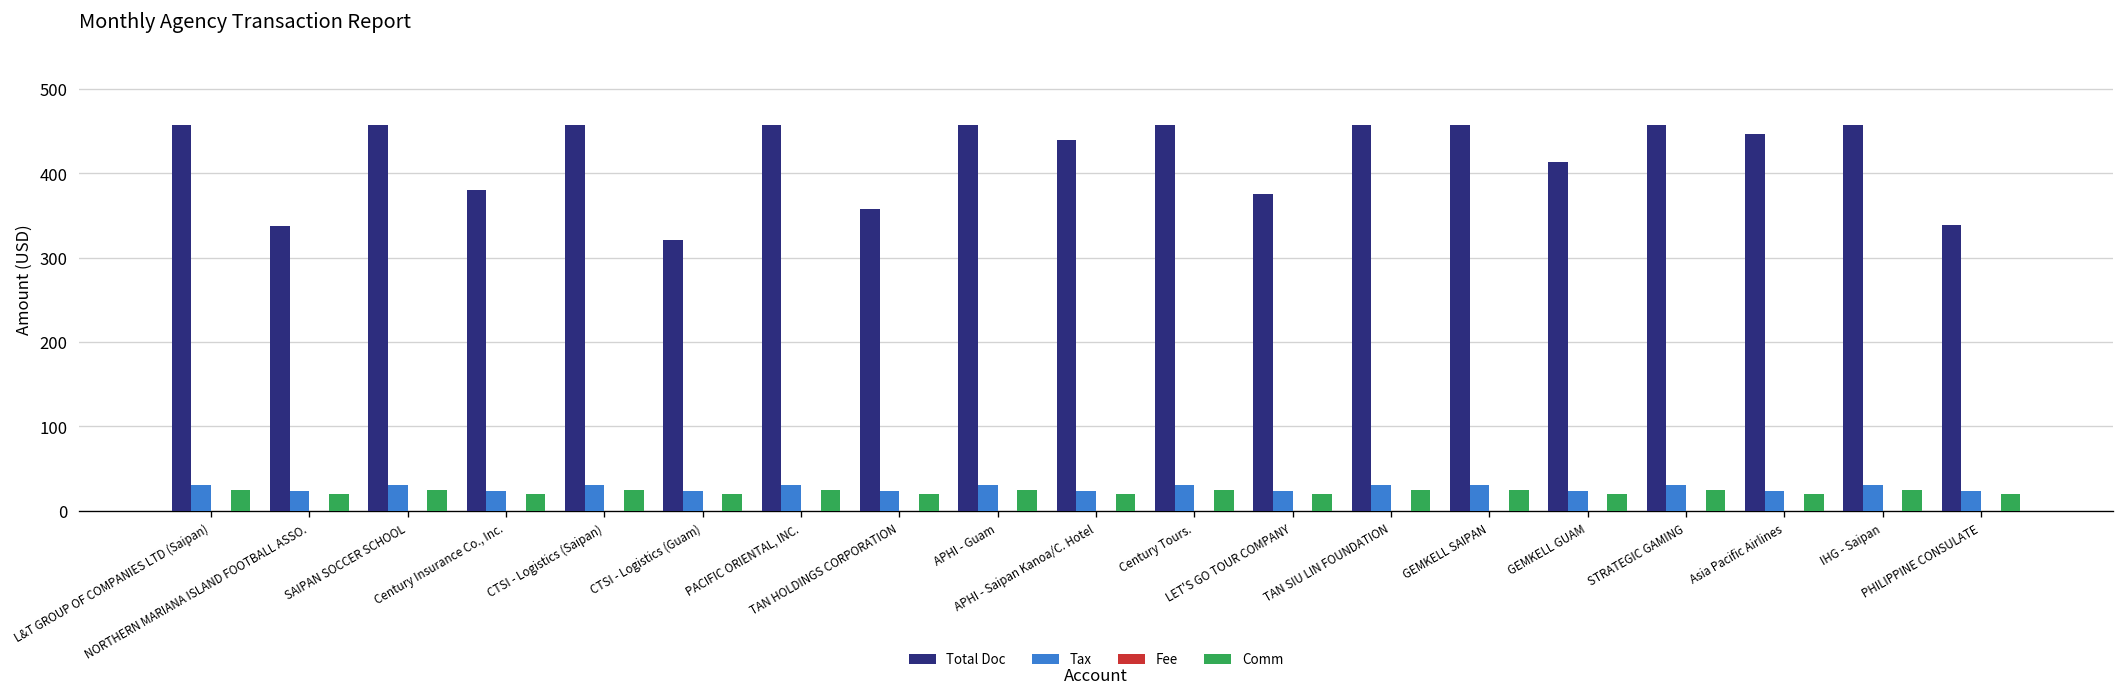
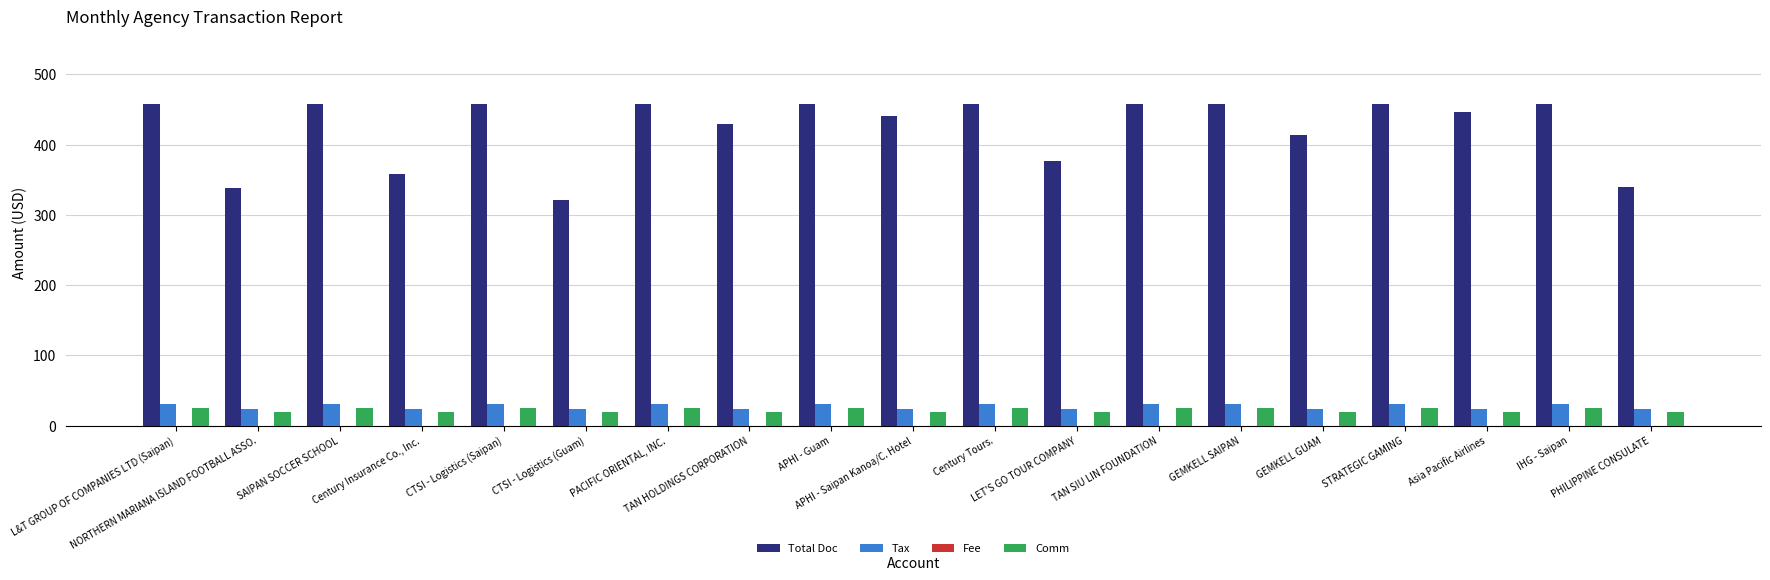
  {
    "Total Doc": {
      "L&T GROUP OF COMPANIES LTD (Saipan)": 460,
      "NORTHERN MARIANA ISLAND FOOTBALL ASSO.": 340,
      "SAIPAN SOCCER SCHOOL": 460,
-     "Century Insurance Co., Inc.": 380,
+     "Century Insurance Co., Inc.": 360,
      "CTSI - Logistics (Saipan)": 460,
      "CTSI - Logistics (Guam)": 320,
      "PACIFIC ORIENTAL, INC.": 460,
-     "TAN HOLDINGS CORPORATION": 360,
+     "TAN HOLDINGS CORPORATION": 430,
      "APHI - Guam": 460,
      "APHI - Saipan Kanoa/C. Hotel": 440,
      "Century Tours.": 460,
      "LET'S GO TOUR COMPANY": 380,
      "TAN SIU LIN FOUNDATION": 460,
      "GEMKELL SAIPAN": 460,
      "GEMKELL GUAM": 410,
      "STRATEGIC GAMING": 460,
      "Asia Pacific Airlines": 450,
      "IHG - Saipan": 460,
      "PHILIPPINE CONSULATE": 340
    },
    "Tax": {
      "L&T GROUP OF COMPANIES LTD (Saipan)": 30,
      "NORTHERN MARIANA ISLAND FOOTBALL ASSO.": 20,
      "SAIPAN SOCCER SCHOOL": 30,
      "Century Insurance Co., Inc.": 20,
      "CTSI - Logistics (Saipan)": 30,
      "CTSI - Logistics (Guam)": 20,
      "PACIFIC ORIENTAL, INC.": 30,
      "TAN HOLDINGS CORPORATION": 20,
      "APHI - Guam": 30,
      "APHI - Saipan Kanoa/C. Hotel": 20,
      "Century Tours.": 30,
      "LET'S GO TOUR COMPANY": 20,
      "TAN SIU LIN FOUNDATION": 30,
      "GEMKELL SAIPAN": 30,
      "GEMKELL GUAM": 20,
      "STRATEGIC GAMING": 30,
      "Asia Pacific Airlines": 20,
      "IHG - Saipan": 30,
      "PHILIPPINE CONSULATE": 20
    },
    "Fee": {
      "L&T GROUP OF COMPANIES LTD (Saipan)": 0,
      "NORTHERN MARIANA ISLAND FOOTBALL ASSO.": 0,
      "SAIPAN SOCCER SCHOOL": 0,
      "Century Insurance Co., Inc.": 0,
      "CTSI - Logistics (Saipan)": 0,
      "CTSI - Logistics (Guam)": 0,
      "PACIFIC ORIENTAL, INC.": 0,
      "TAN HOLDINGS CORPORATION": 0,
      "APHI - Guam": 0,
      "APHI - Saipan Kanoa/C. Hotel": 0,
      "Century Tours.": 0,
      "LET'S GO TOUR COMPANY": 0,
      "TAN SIU LIN FOUNDATION": 0,
      "GEMKELL SAIPAN": 0,
      "GEMKELL GUAM": 0,
      "STRATEGIC GAMING": 0,
      "Asia Pacific Airlines": 0,
      "IHG - Saipan": 0,
      "PHILIPPINE CONSULATE": 0
    },
    "Comm": {
      "L&T GROUP OF COMPANIES LTD (Saipan)": 30,
      "NORTHERN MARIANA ISLAND FOOTBALL ASSO.": 20,
      "SAIPAN SOCCER SCHOOL": 30,
      "Century Insurance Co., Inc.": 20,
      "CTSI - Logistics (Saipan)": 30,
      "CTSI - Logistics (Guam)": 20,
      "PACIFIC ORIENTAL, INC.": 30,
      "TAN HOLDINGS CORPORATION": 20,
      "APHI - Guam": 30,
      "APHI - Saipan Kanoa/C. Hotel": 20,
      "Century Tours.": 30,
      "LET'S GO TOUR COMPANY": 20,
      "TAN SIU LIN FOUNDATION": 30,
      "GEMKELL SAIPAN": 30,
      "GEMKELL GUAM": 20,
      "STRATEGIC GAMING": 30,
      "Asia Pacific Airlines": 20,
      "IHG - Saipan": 30,
      "PHILIPPINE CONSULATE": 20
    }
  }
